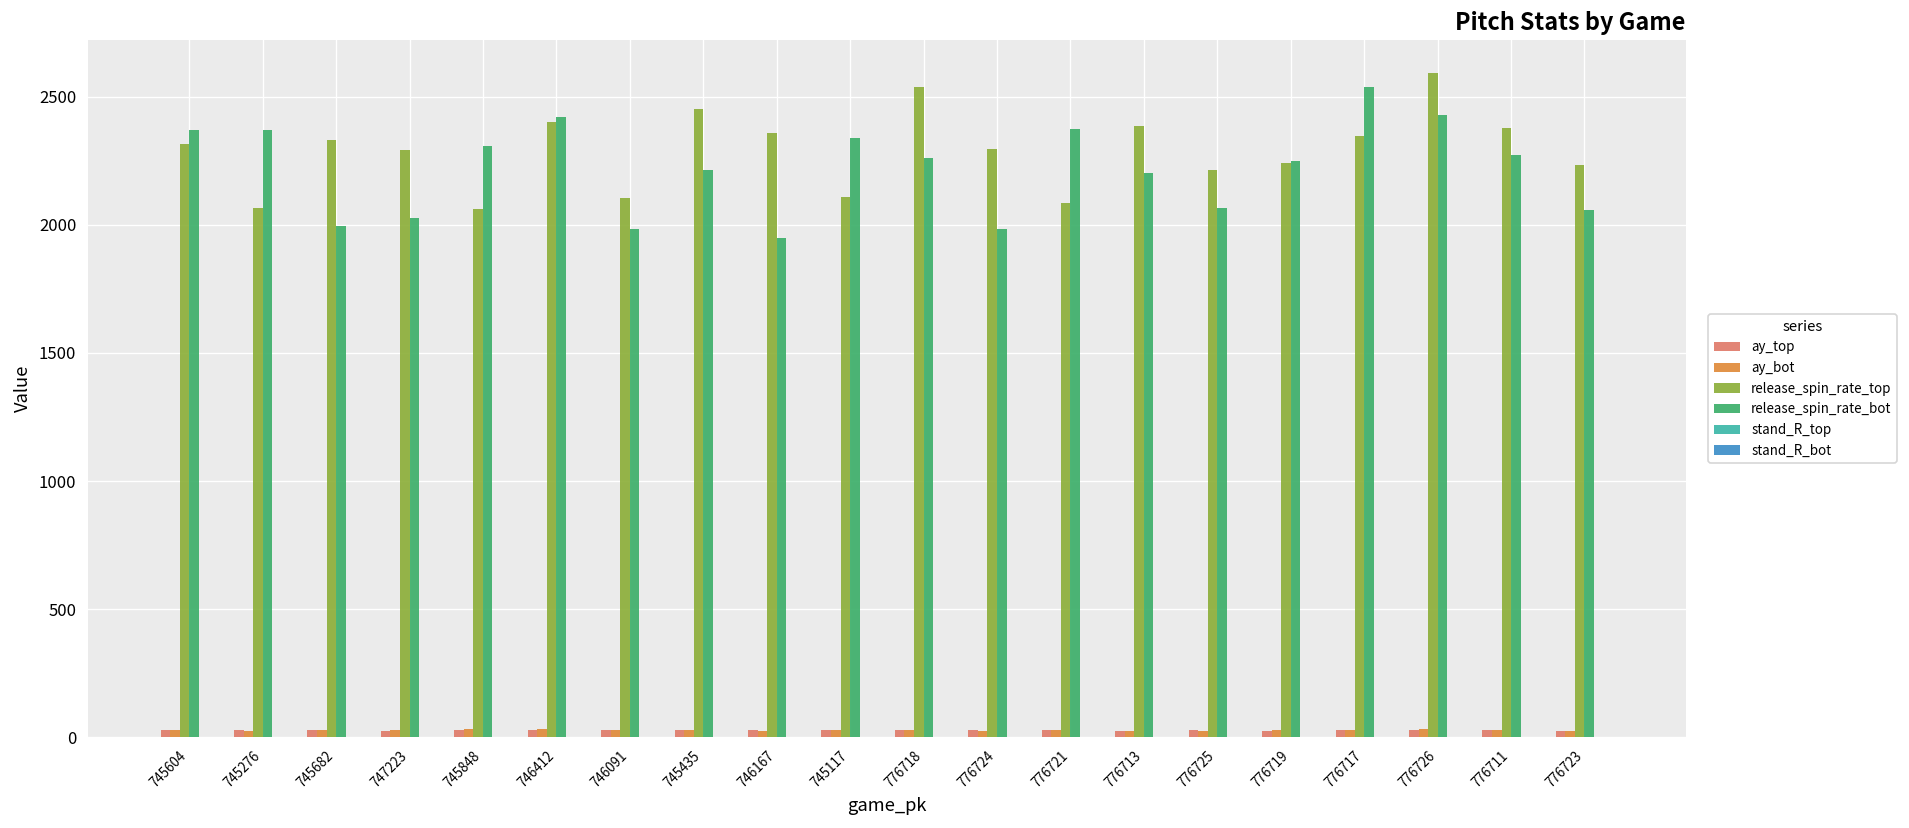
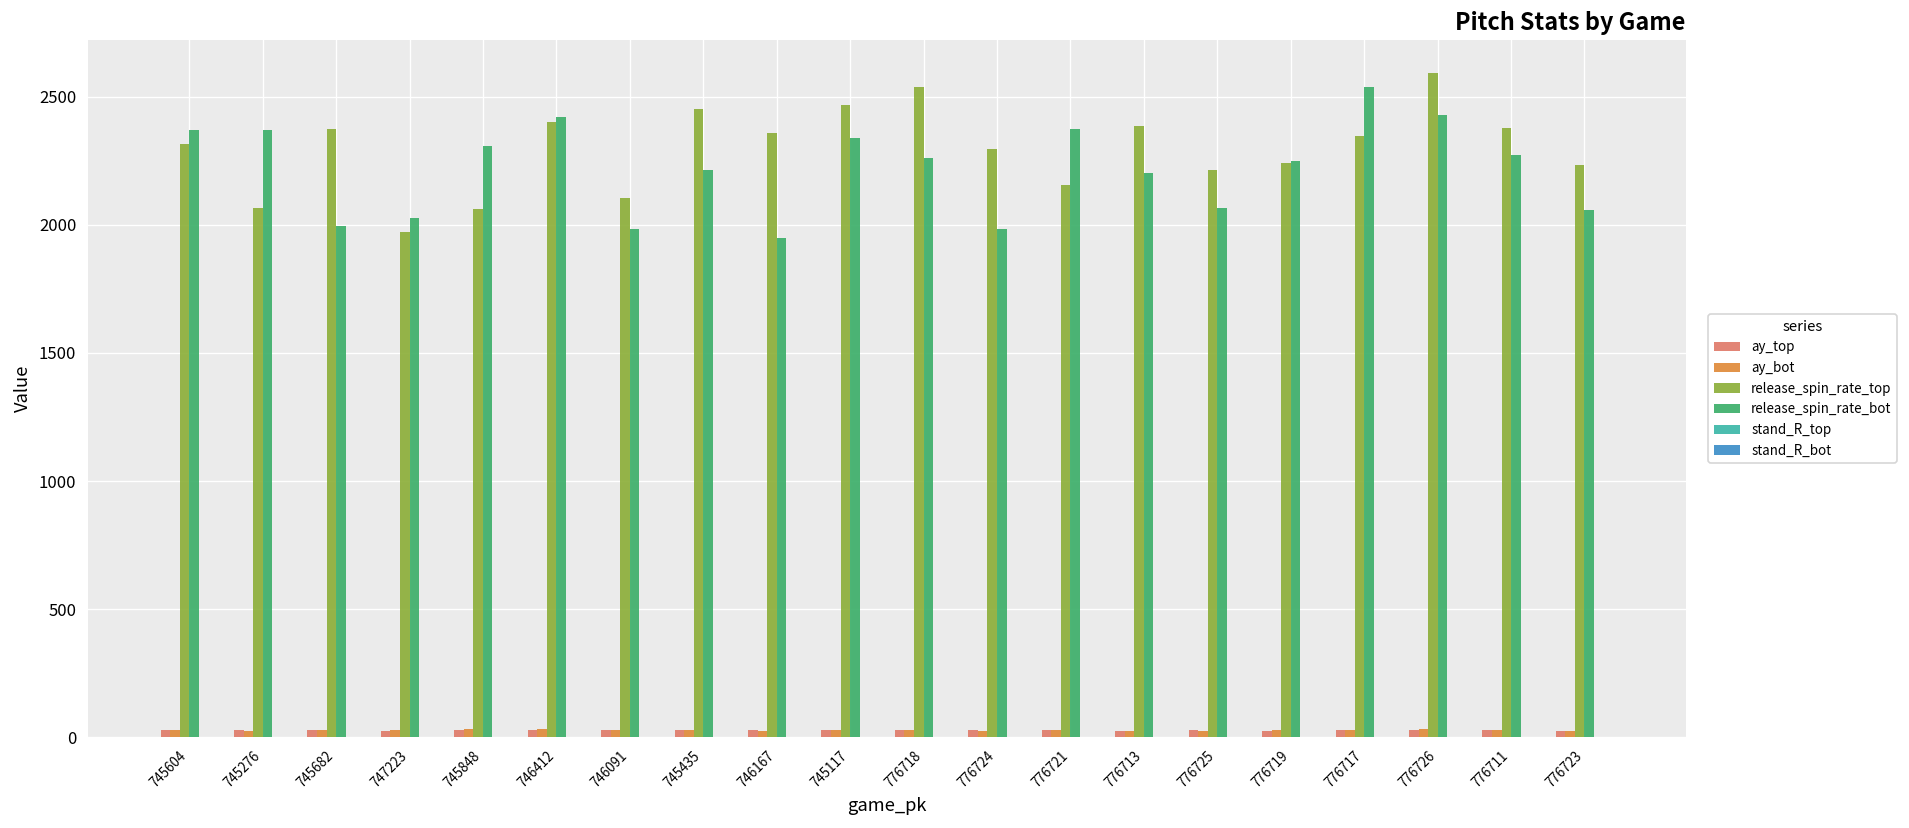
  {
    "release_spin_rate_top": {
      "745604": 2320,
      "745276": 2070,
-     "745682": 2330,
-     "747223": 2290,
+     "745682": 2380,
+     "747223": 1970,
      "745848": 2060,
      "746412": 2400,
      "746091": 2110,
      "745435": 2450,
      "746167": 2360,
-     "745117": 2110,
+     "745117": 2470,
      "776718": 2540,
      "776724": 2300,
-     "776721": 2080,
+     "776721": 2160,
      "776713": 2390,
      "776725": 2220,
      "776719": 2240,
      "776717": 2350,
      "776726": 2590,
      "776711": 2380,
      "776723": 2230
    },
    "release_spin_rate_bot": {
      "745604": 2370,
      "745276": 2370,
      "745682": 2000,
      "747223": 2030,
      "745848": 2310,
      "746412": 2420,
      "746091": 1980,
      "745435": 2210,
      "746167": 1950,
      "745117": 2340,
      "776718": 2260,
      "776724": 1980,
      "776721": 2380,
      "776713": 2200,
      "776725": 2070,
      "776719": 2250,
      "776717": 2540,
      "776726": 2430,
      "776711": 2270,
      "776723": 2060
    }
  }
